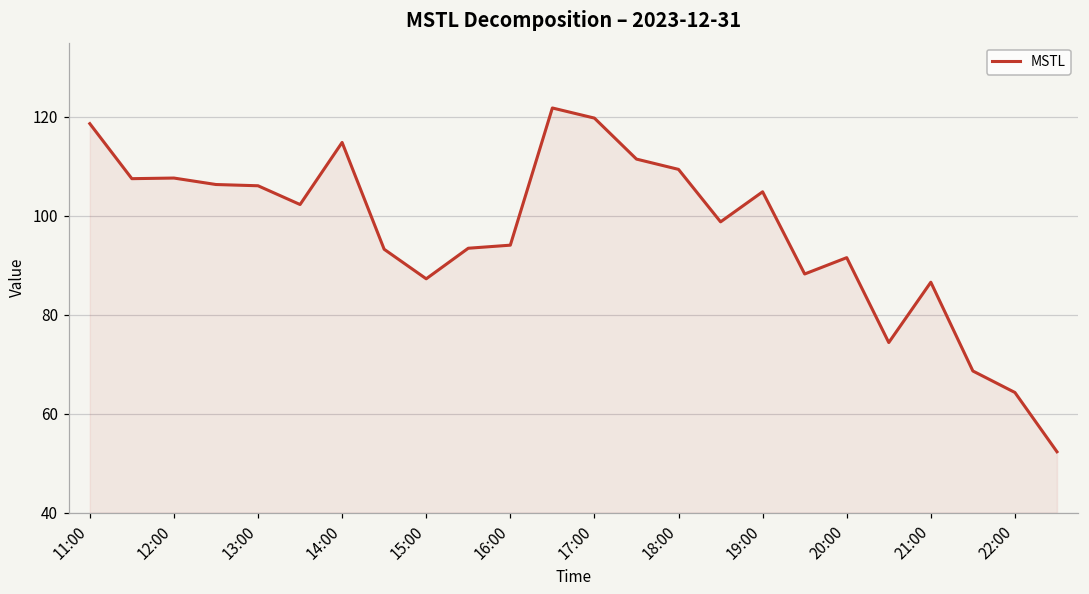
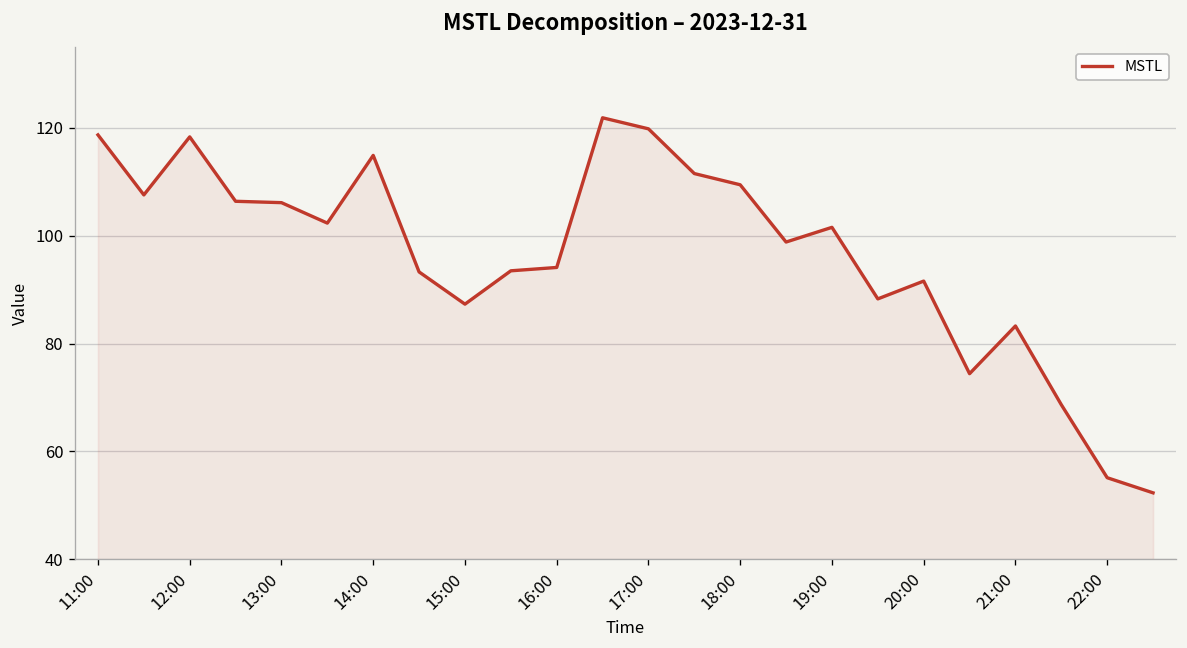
  {
    "11:00": 119,
-   "12:00": 108,
+   "12:00": 118,
    "13:00": 106,
    "14:00": 115,
    "15:00": 87,
    "16:00": 94,
    "17:00": 120,
    "18:00": 109,
-   "19:00": 105,
+   "19:00": 102,
    "20:00": 92,
-   "21:00": 87,
-   "22:00": 64
+   "21:00": 83,
+   "22:00": 55
  }
